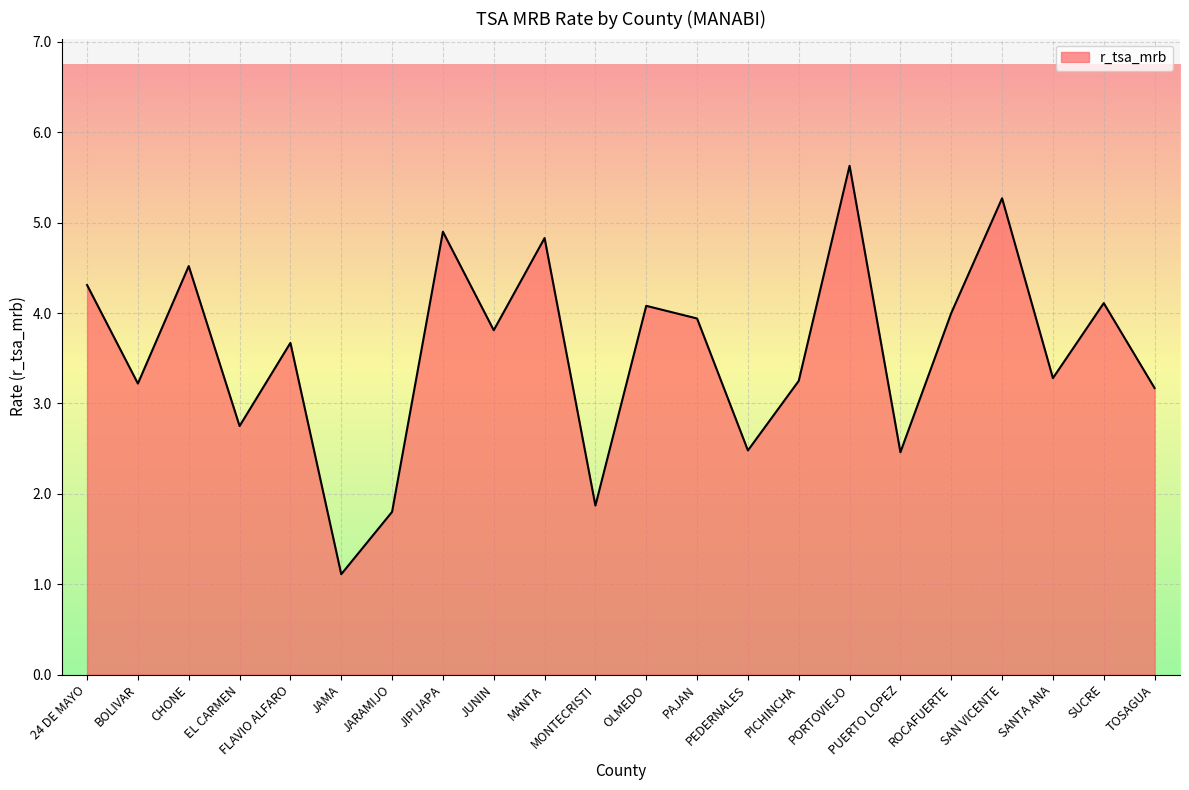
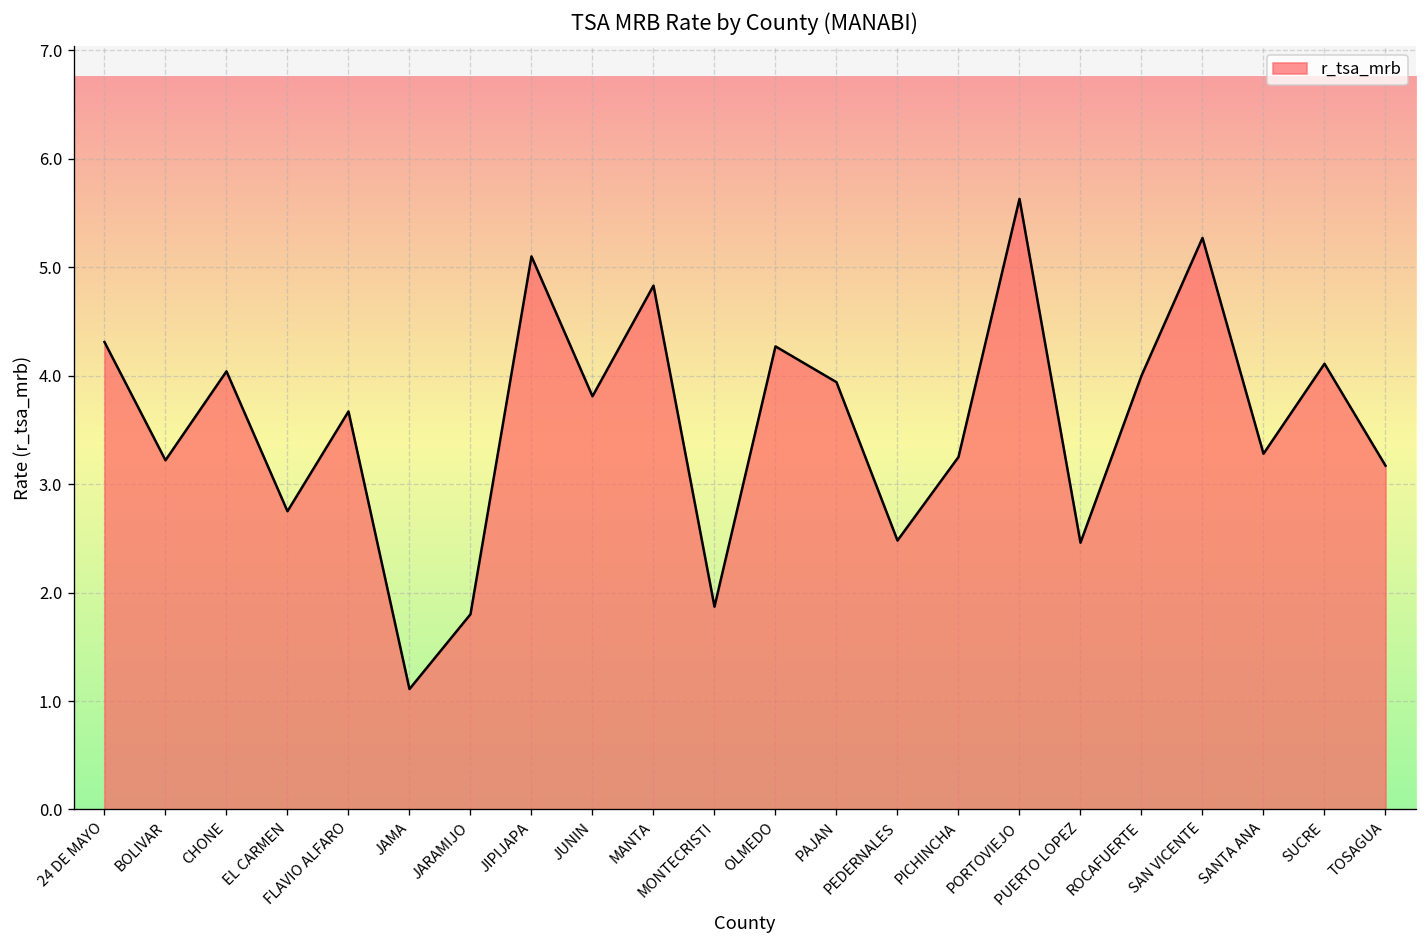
  {
    "24 DE MAYO": 4.3,
    "BOLIVAR": 3.2,
-   "CHONE": 4.5,
+   "CHONE": 4.0,
    "EL CARMEN": 2.8,
    "FLAVIO ALFARO": 3.7,
    "JAMA": 1.1,
    "JARAMIJO": 1.8,
-   "JIPIJAPA": 4.9,
+   "JIPIJAPA": 5.1,
    "JUNIN": 3.8,
    "MANTA": 4.8,
    "MONTECRISTI": 1.9,
-   "OLMEDO": 4.1,
+   "OLMEDO": 4.3,
    "PAJAN": 3.9,
    "PEDERNALES": 2.5,
    "PICHINCHA": 3.3,
    "PORTOVIEJO": 5.6,
    "PUERTO LOPEZ": 2.5,
    "ROCAFUERTE": 4.0,
    "SAN VICENTE": 5.3,
    "SANTA ANA": 3.3,
    "SUCRE": 4.1,
    "TOSAGUA": 3.2
  }
